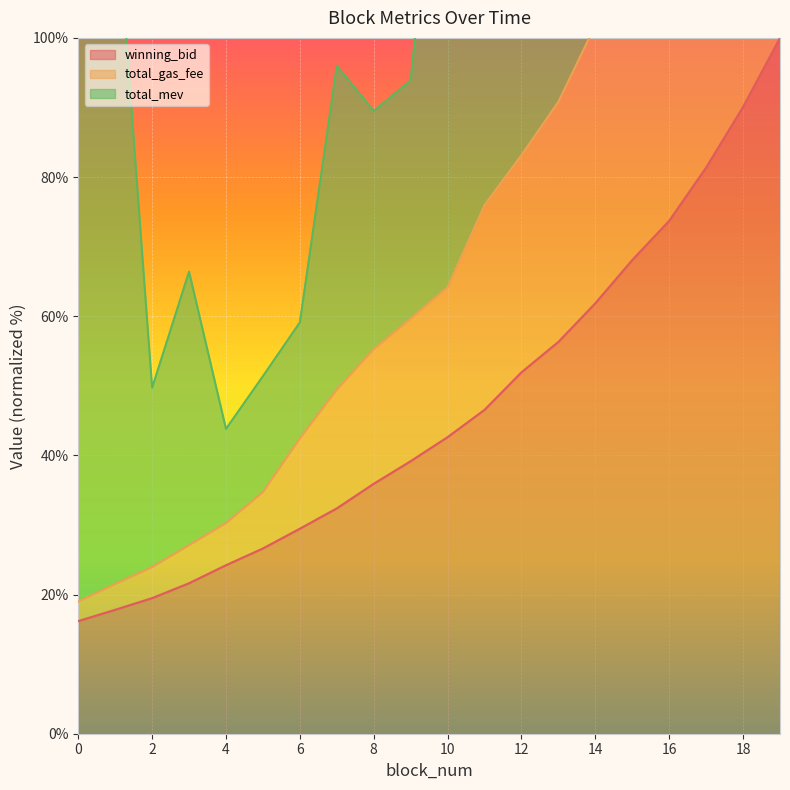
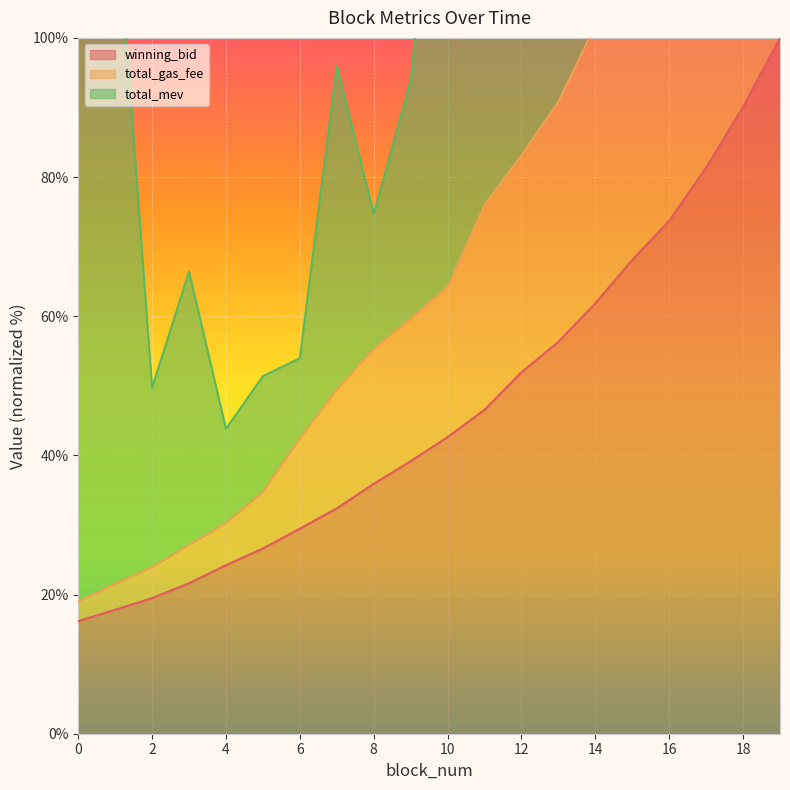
  {
    "total_mev": {
      "2": "26%",
      "4": "14%",
-     "6": "17%",
-     "8": "34%"
+     "6": "12%",
+     "8": "19%"
    }
  }
